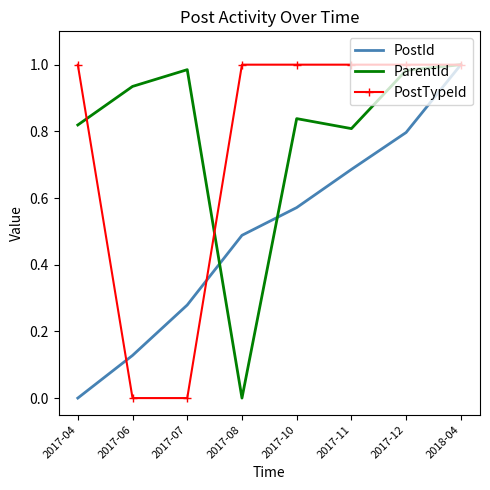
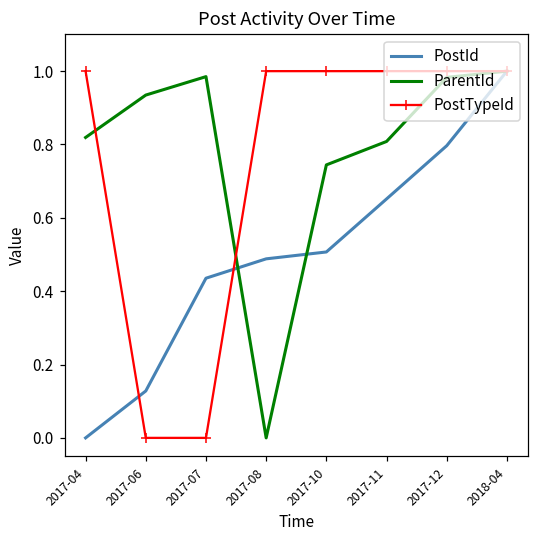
  {
    "PostId": {
      "2017-04": 0.00,
      "2017-06": 0.13,
-     "2017-07": 0.28,
+     "2017-07": 0.44,
      "2017-08": 0.49,
-     "2017-10": 0.57,
-     "2017-11": 0.69,
+     "2017-10": 0.51,
+     "2017-11": 0.65,
      "2017-12": 0.80
    },
    "ParentId": {
      "2017-04": 0.82,
      "2017-06": 0.93,
      "2017-07": 0.99,
      "2017-08": 0.00,
-     "2017-10": 0.84,
+     "2017-10": 0.74,
      "2017-11": 0.81
    },
    "PostTypeId": {
      "2017-04": 1.00,
      "2017-06": 0.00,
      "2017-07": 0.00,
      "2017-08": 1.00,
      "2017-10": 1.00
    }
  }
